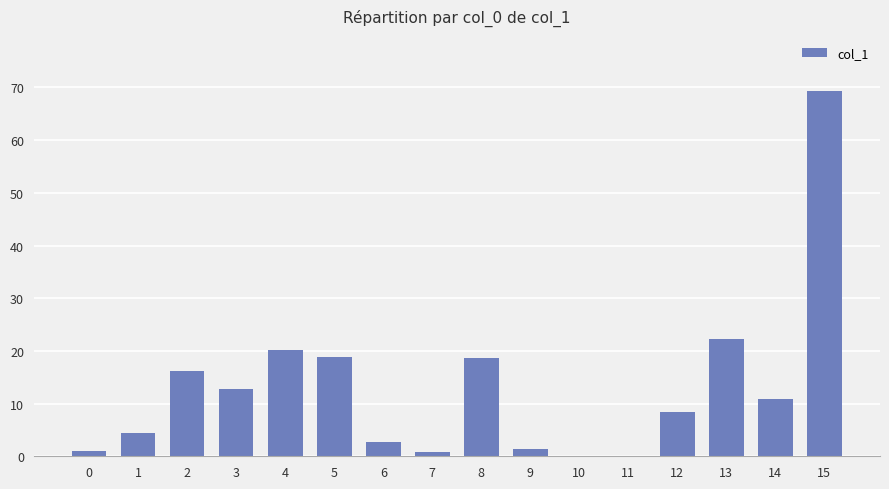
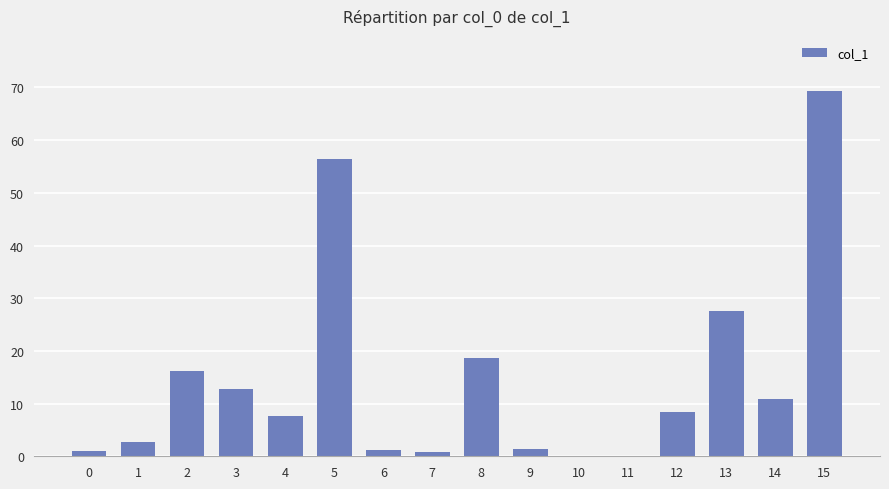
  {
    "0": 1,
-   "1": 4,
+   "1": 3,
    "2": 16,
    "3": 13,
-   "4": 20,
-   "5": 19,
-   "6": 3,
+   "4": 8,
+   "5": 56,
+   "6": 1,
    "7": 1,
    "8": 19,
    "9": 1,
    "12": 8,
-   "13": 22,
+   "13": 28,
    "14": 11,
    "15": 69
  }
